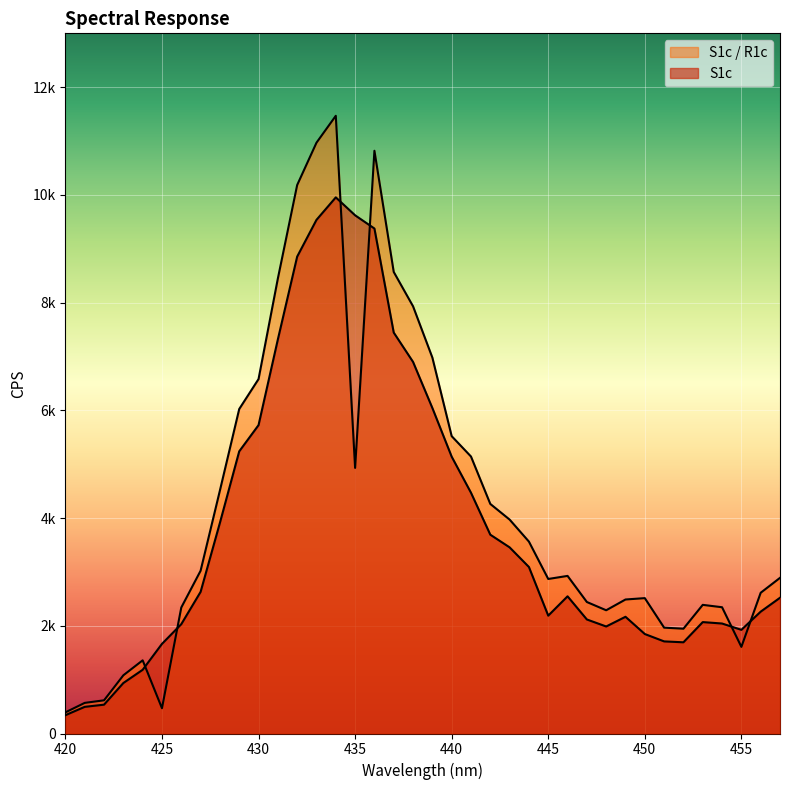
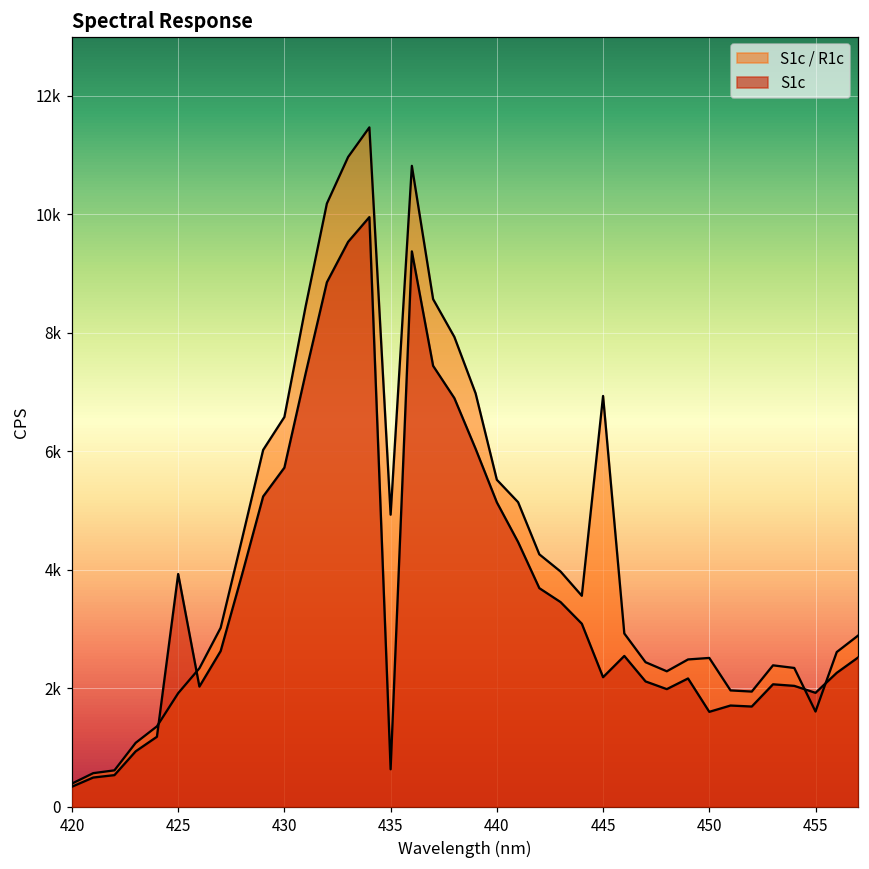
  {
    "S1c / R1c": {
      "420": 400,
-     "425": 500,
+     "425": 1900,
      "430": 6600,
      "435": 4900,
      "440": 5500,
-     "445": 2900,
+     "445": 6900,
      "450": 2500,
      "455": 1600
    },
    "S1c": {
      "420": 300,
-     "425": 1700,
+     "425": 3900,
      "430": 5700,
-     "435": 9600,
+     "435": 600,
      "440": 5100,
      "445": 2200,
-     "450": 1800,
+     "450": 1600,
      "455": 1900
    }
  }
